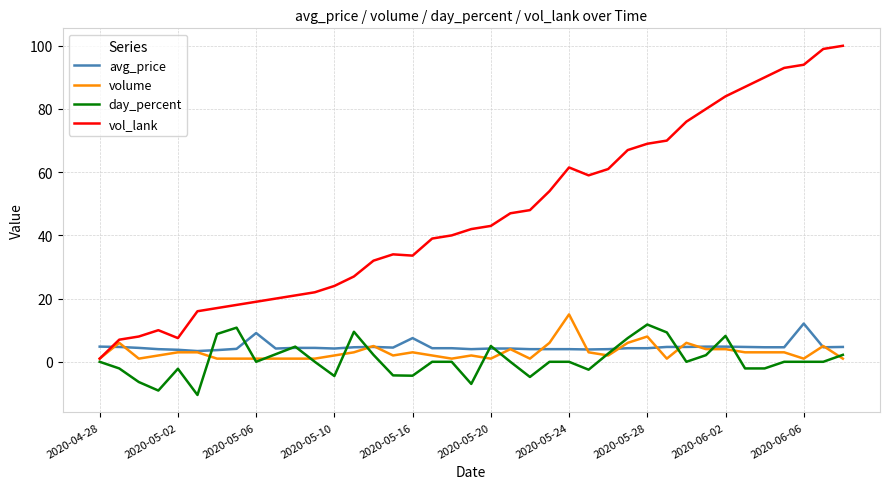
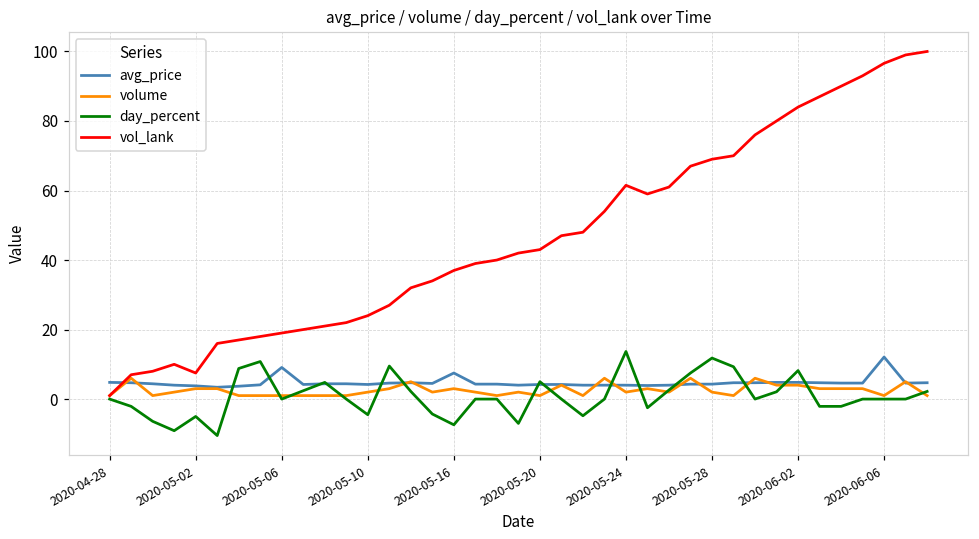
  {
    "avg_price": {
      "2020-04-28": 5,
      "2020-05-06": 9,
      "2020-05-10": 4,
      "2020-05-16": 8,
      "2020-05-24": 4,
      "2020-05-28": 4,
      "2020-06-02": 5,
      "2020-06-06": 12
    },
    "volume": {
      "2020-05-06": 1,
      "2020-05-10": 2,
      "2020-05-16": 3,
      "2020-05-20": 1,
-     "2020-05-24": 15,
-     "2020-05-28": 8,
+     "2020-05-24": 2,
+     "2020-05-28": 2,
      "2020-06-02": 4,
      "2020-06-06": 1
    },
    "day_percent": {
      "2020-04-28": 0,
-     "2020-05-02": -2,
+     "2020-05-02": -5,
      "2020-05-06": 0,
      "2020-05-10": -5,
-     "2020-05-16": -4,
-     "2020-05-24": 0,
+     "2020-05-16": -7,
+     "2020-05-24": 14,
      "2020-05-28": 12,
      "2020-06-02": 8,
      "2020-06-06": 0
    },
    "vol_lank": {
      "2020-05-02": 8,
      "2020-05-06": 19,
      "2020-05-10": 24,
-     "2020-05-16": 34,
+     "2020-05-16": 37,
      "2020-05-20": 43,
      "2020-05-24": 62,
      "2020-05-28": 69,
      "2020-06-02": 84,
-     "2020-06-06": 94
+     "2020-06-06": 97
    }
  }
